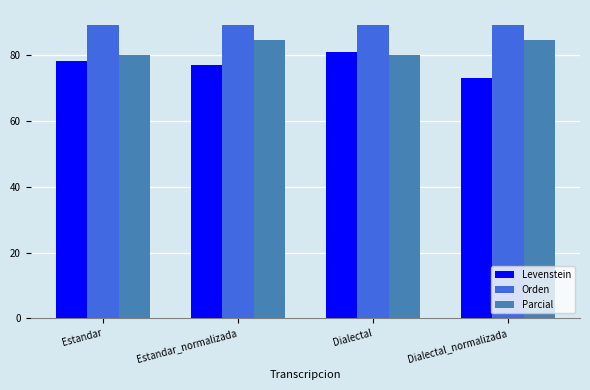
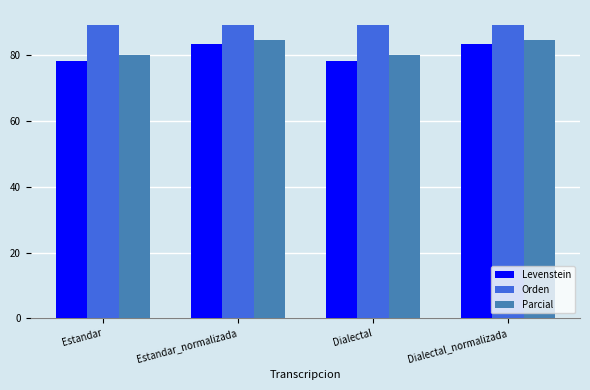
  {
    "Levenstein": {
      "Estandar": 78,
-     "Estandar_normalizada": 77,
-     "Dialectal": 81,
-     "Dialectal_normalizada": 73
+     "Estandar_normalizada": 83,
+     "Dialectal": 78,
+     "Dialectal_normalizada": 83
    }
  }
